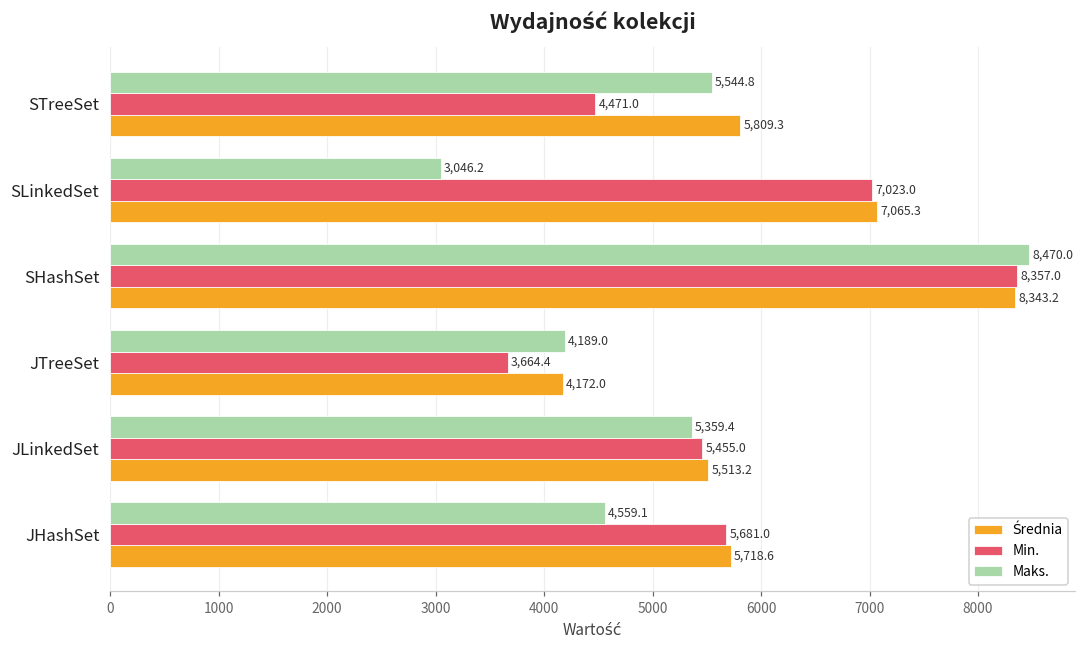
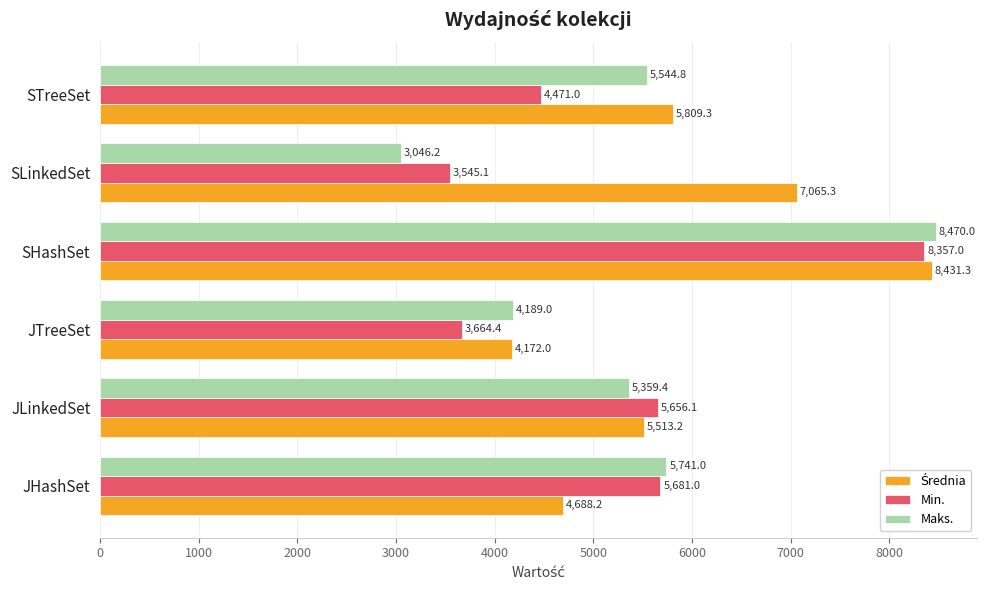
  {
    "Średnia": {
      "STreeSet": "5,809.3",
      "SLinkedSet": "7,065.3",
-     "SHashSet": "8,343.2",
+     "SHashSet": "8,431.3",
      "JTreeSet": "4,172.0",
      "JLinkedSet": "5,513.2",
-     "JHashSet": "5,718.6"
+     "JHashSet": "4,688.2"
    },
    "Min.": {
      "STreeSet": "4,471.0",
-     "SLinkedSet": "7,023.0",
+     "SLinkedSet": "3,545.1",
      "SHashSet": "8,357.0",
      "JTreeSet": "3,664.4",
-     "JLinkedSet": "5,455.0",
+     "JLinkedSet": "5,656.1",
      "JHashSet": "5,681.0"
    },
    "Maks.": {
      "STreeSet": "5,544.8",
      "SLinkedSet": "3,046.2",
      "SHashSet": "8,470.0",
      "JTreeSet": "4,189.0",
      "JLinkedSet": "5,359.4",
-     "JHashSet": "4,559.1"
+     "JHashSet": "5,741.0"
    }
  }
